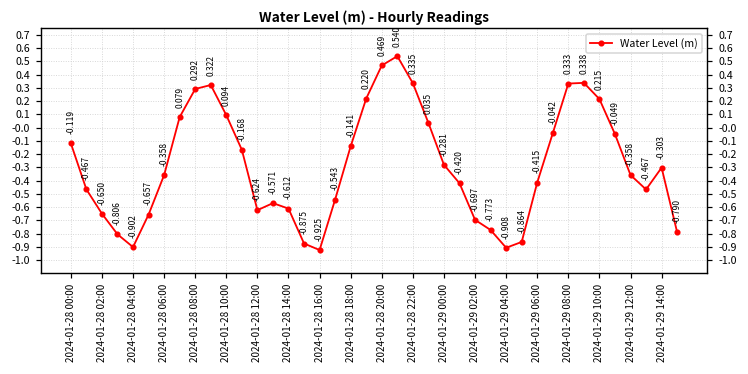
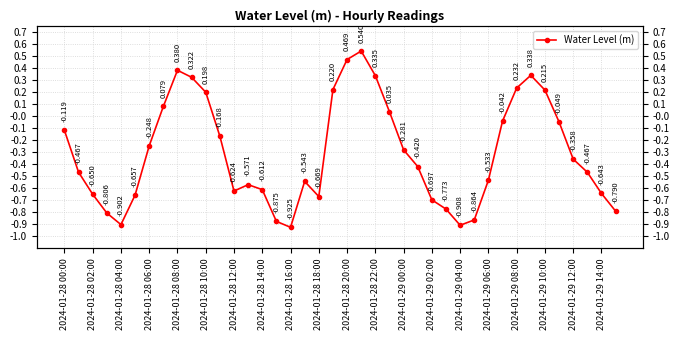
  {
    "2024-01-28 00:00": -0.119,
    "2024-01-28 02:00": -0.650,
    "2024-01-28 04:00": -0.902,
-   "2024-01-28 06:00": -0.358,
-   "2024-01-28 08:00": 0.292,
-   "2024-01-28 10:00": 0.094,
+   "2024-01-28 06:00": -0.248,
+   "2024-01-28 08:00": 0.380,
+   "2024-01-28 10:00": 0.198,
    "2024-01-28 12:00": -0.624,
    "2024-01-28 14:00": -0.612,
    "2024-01-28 16:00": -0.925,
-   "2024-01-28 18:00": -0.141,
+   "2024-01-28 18:00": -0.669,
    "2024-01-28 20:00": 0.469,
    "2024-01-28 22:00": 0.335,
    "2024-01-29 00:00": -0.281,
    "2024-01-29 02:00": -0.697,
    "2024-01-29 04:00": -0.908,
-   "2024-01-29 06:00": -0.415,
-   "2024-01-29 08:00": 0.333,
+   "2024-01-29 06:00": -0.533,
+   "2024-01-29 08:00": 0.232,
    "2024-01-29 10:00": 0.215,
    "2024-01-29 12:00": -0.358,
-   "2024-01-29 14:00": -0.303
+   "2024-01-29 14:00": -0.643
  }
